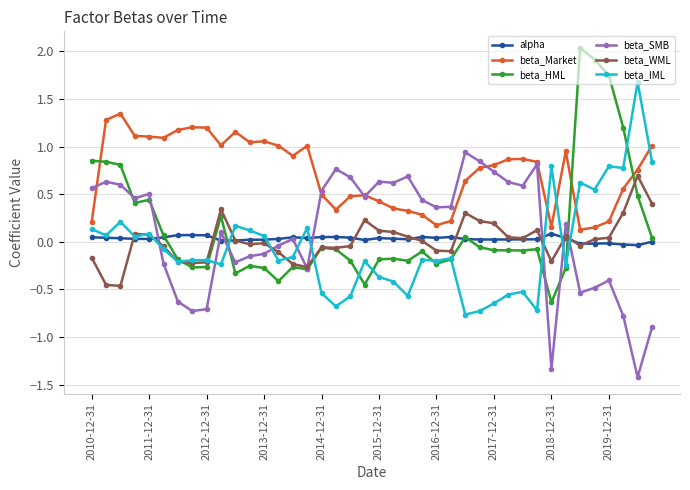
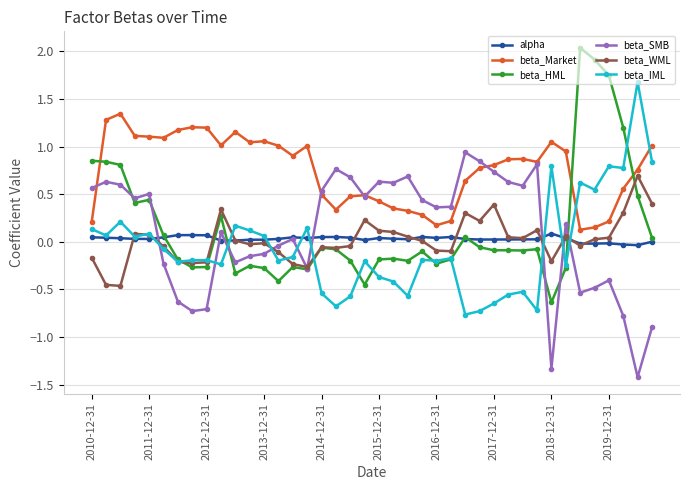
  {
    "alpha": {
      "2010-12-31": 0.0,
      "2011-12-31": 0.0,
      "2012-12-31": 0.1,
      "2013-12-31": 0.0,
      "2014-12-31": 0.0,
      "2015-12-31": 0.0,
      "2016-12-31": 0.0,
      "2017-12-31": 0.0,
      "2018-12-31": 0.1,
      "2019-12-31": 0.0
    },
    "beta_Market": {
      "2010-12-31": 0.2,
      "2011-12-31": 1.1,
      "2012-12-31": 1.2,
      "2013-12-31": 1.1,
      "2014-12-31": 0.5,
      "2015-12-31": 0.4,
      "2016-12-31": 0.2,
      "2017-12-31": 0.8,
-     "2018-12-31": 0.2,
+     "2018-12-31": 1.0,
      "2019-12-31": 0.2
    },
    "beta_HML": {
      "2010-12-31": 0.9,
      "2011-12-31": 0.4,
      "2012-12-31": -0.3,
      "2013-12-31": -0.3,
      "2015-12-31": -0.2,
      "2016-12-31": -0.2,
      "2017-12-31": -0.1,
      "2018-12-31": -0.6
    },
    "beta_SMB": {
      "2010-12-31": 0.6,
      "2011-12-31": 0.5,
      "2012-12-31": -0.7,
      "2013-12-31": -0.1,
      "2014-12-31": 0.5,
      "2015-12-31": 0.6,
      "2016-12-31": 0.4,
      "2017-12-31": 0.7,
      "2018-12-31": -1.3,
      "2019-12-31": -0.4
    },
    "beta_WML": {
      "2010-12-31": -0.2,
      "2013-12-31": 0.0,
      "2015-12-31": 0.1,
      "2016-12-31": -0.1,
-     "2017-12-31": 0.2,
+     "2017-12-31": 0.4,
      "2018-12-31": -0.2,
      "2019-12-31": 0.0
    },
    "beta_IML": {
      "2010-12-31": 0.1,
      "2013-12-31": 0.1,
      "2014-12-31": -0.5,
      "2015-12-31": -0.4,
      "2016-12-31": -0.2,
      "2017-12-31": -0.6,
      "2018-12-31": 0.8,
      "2019-12-31": 0.8
    }
  }
